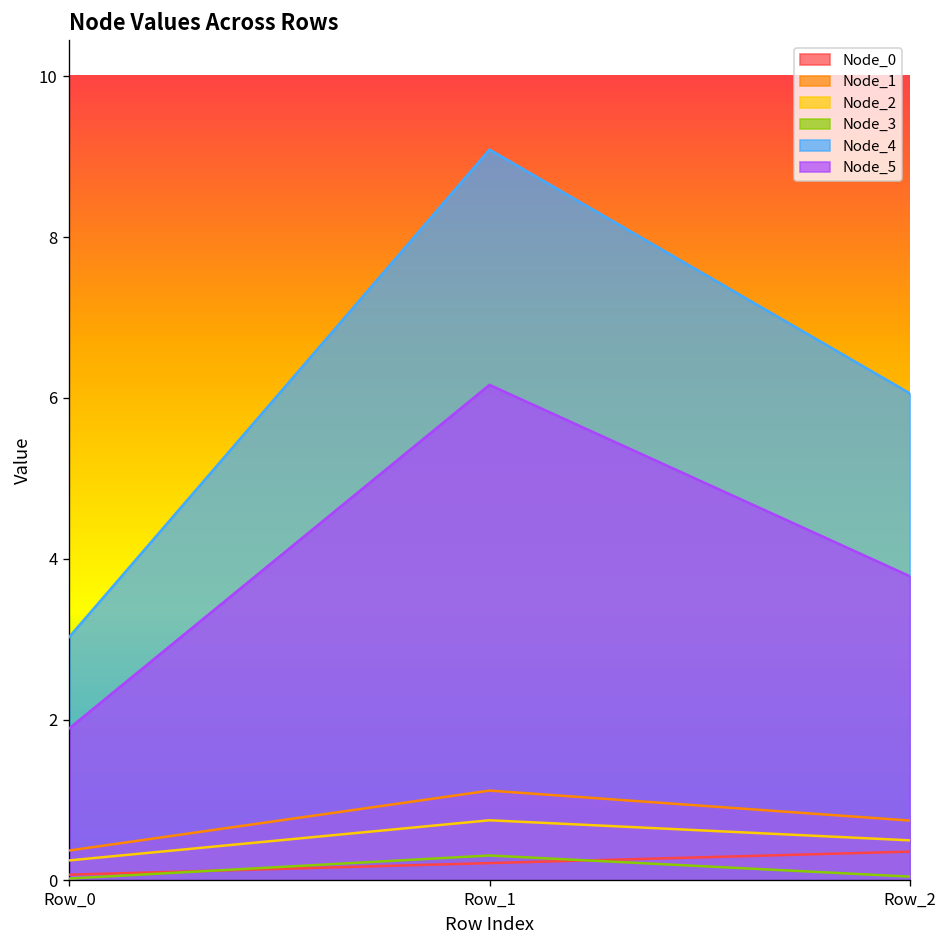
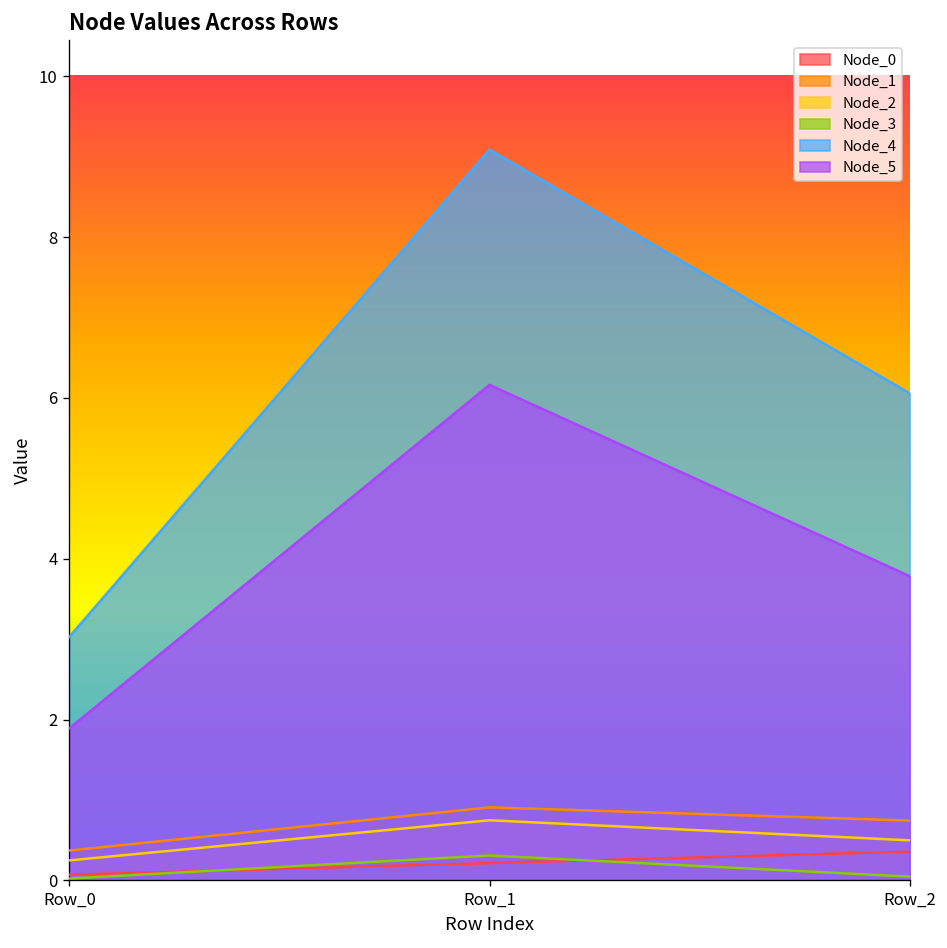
  {
    "Node_0": {
      "Row_0": 0.1,
      "Row_1": 0.2,
      "Row_2": 0.4
    },
    "Node_1": {
      "Row_0": 0.4,
-     "Row_1": 1.1,
+     "Row_1": 0.9,
      "Row_2": 0.7
    },
    "Node_2": {
      "Row_0": 0.2,
      "Row_1": 0.7,
      "Row_2": 0.5
    },
    "Node_3": {
      "Row_0": 0.0,
      "Row_1": 0.3,
      "Row_2": 0.0
    },
    "Node_4": {
      "Row_0": 3.0,
      "Row_1": 9.1,
      "Row_2": 6.1
    },
    "Node_5": {
      "Row_0": 1.9,
      "Row_1": 6.2,
      "Row_2": 3.8
    }
  }
